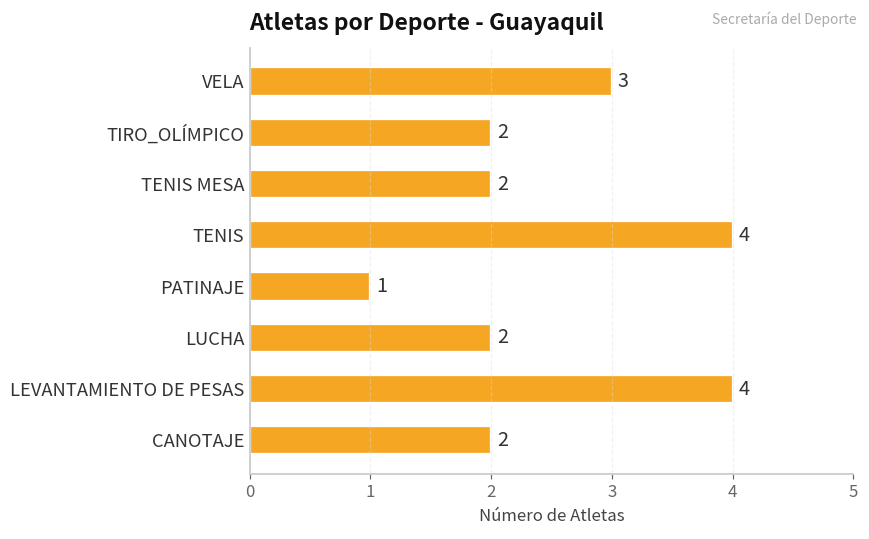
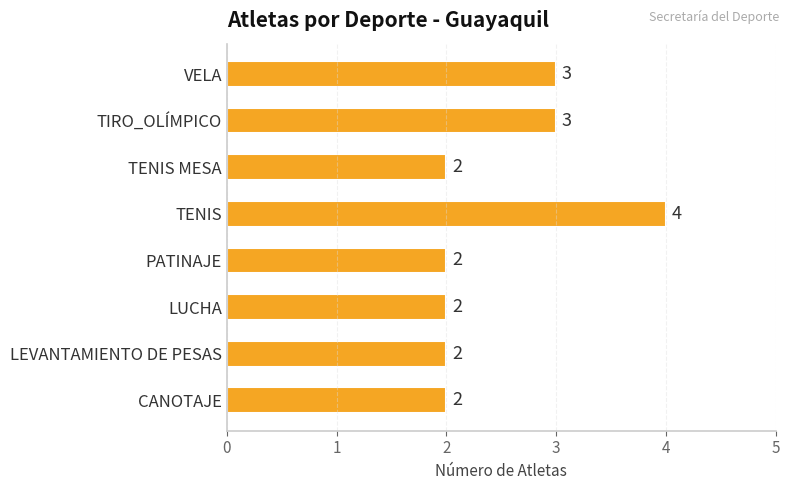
  {
    "VELA": 3,
-   "TIRO_OLÍMPICO": 2,
+   "TIRO_OLÍMPICO": 3,
    "TENIS MESA": 2,
    "TENIS": 4,
-   "PATINAJE": 1,
+   "PATINAJE": 2,
    "LUCHA": 2,
-   "LEVANTAMIENTO DE PESAS": 4,
+   "LEVANTAMIENTO DE PESAS": 2,
    "CANOTAJE": 2
  }
